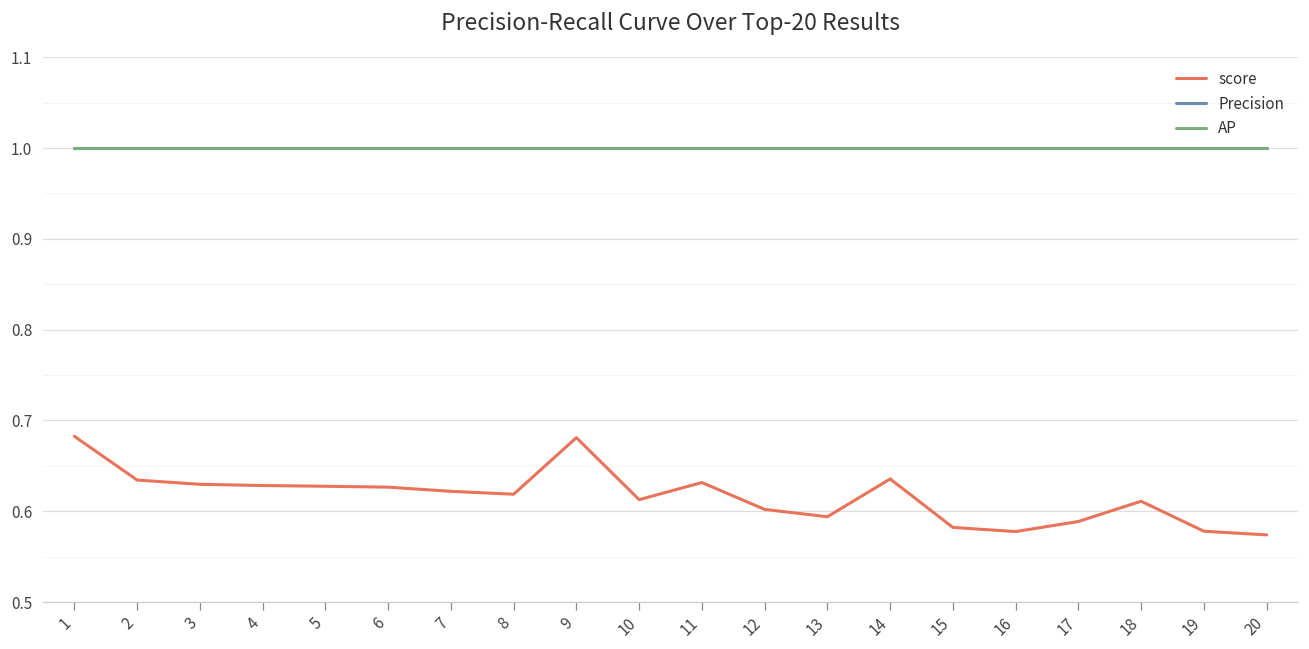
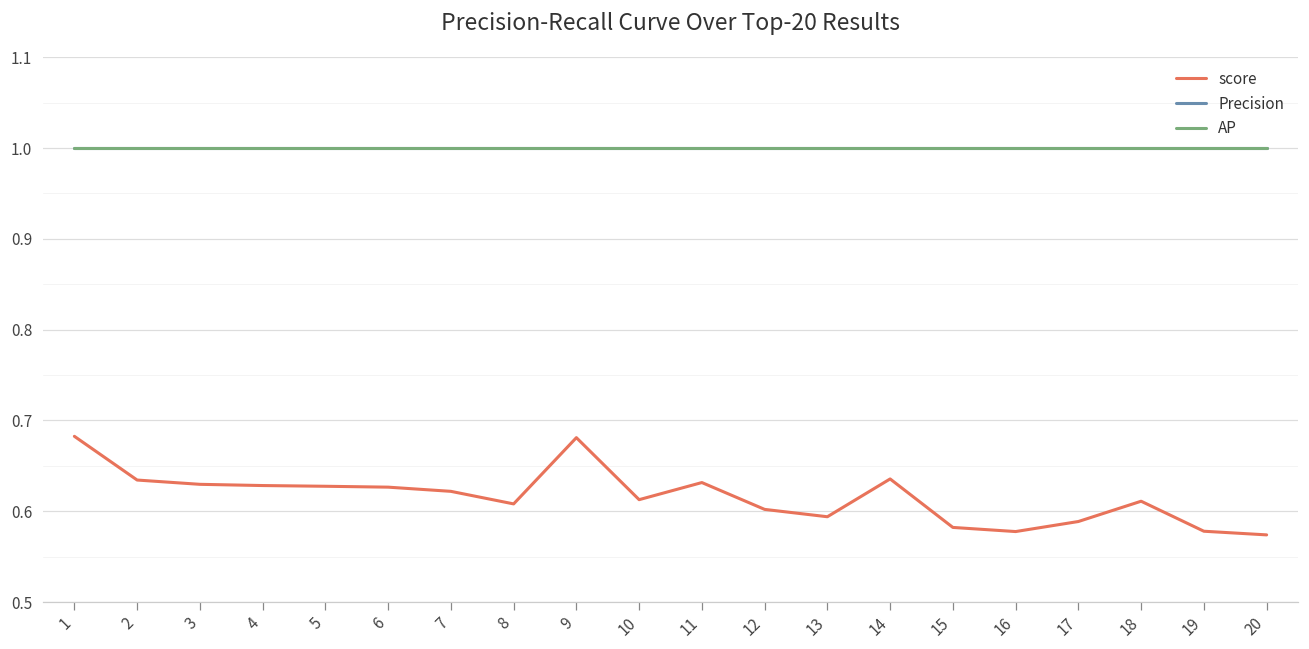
  {
    "score": {
      "1": 0.68,
      "2": 0.63,
      "3": 0.63,
      "4": 0.63,
      "5": 0.63,
      "6": 0.63,
      "7": 0.62,
-     "8": 0.62,
+     "8": 0.61,
      "9": 0.68,
      "10": 0.61,
      "11": 0.63,
      "12": 0.60,
      "13": 0.59,
      "14": 0.64,
      "15": 0.58,
      "16": 0.58,
      "17": 0.59,
      "18": 0.61,
      "19": 0.58,
      "20": 0.57
    },
    "AP": {
      "1": 1.00,
      "2": 1.00,
      "3": 1.00,
      "4": 1.00,
      "5": 1.00,
      "6": 1.00,
      "7": 1.00,
      "8": 1.00,
      "9": 1.00,
      "10": 1.00,
      "11": 1.00,
      "12": 1.00,
      "13": 1.00,
      "14": 1.00,
      "15": 1.00,
      "16": 1.00,
      "17": 1.00,
      "18": 1.00,
      "19": 1.00,
      "20": 1.00
    }
  }
